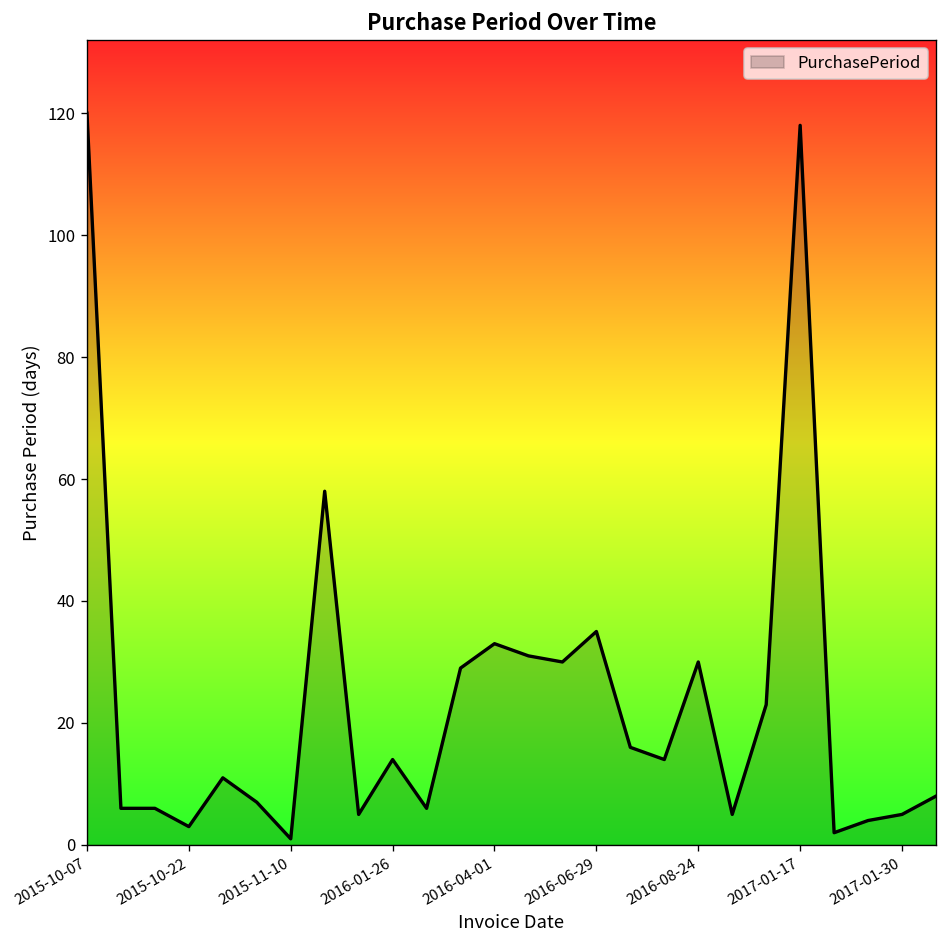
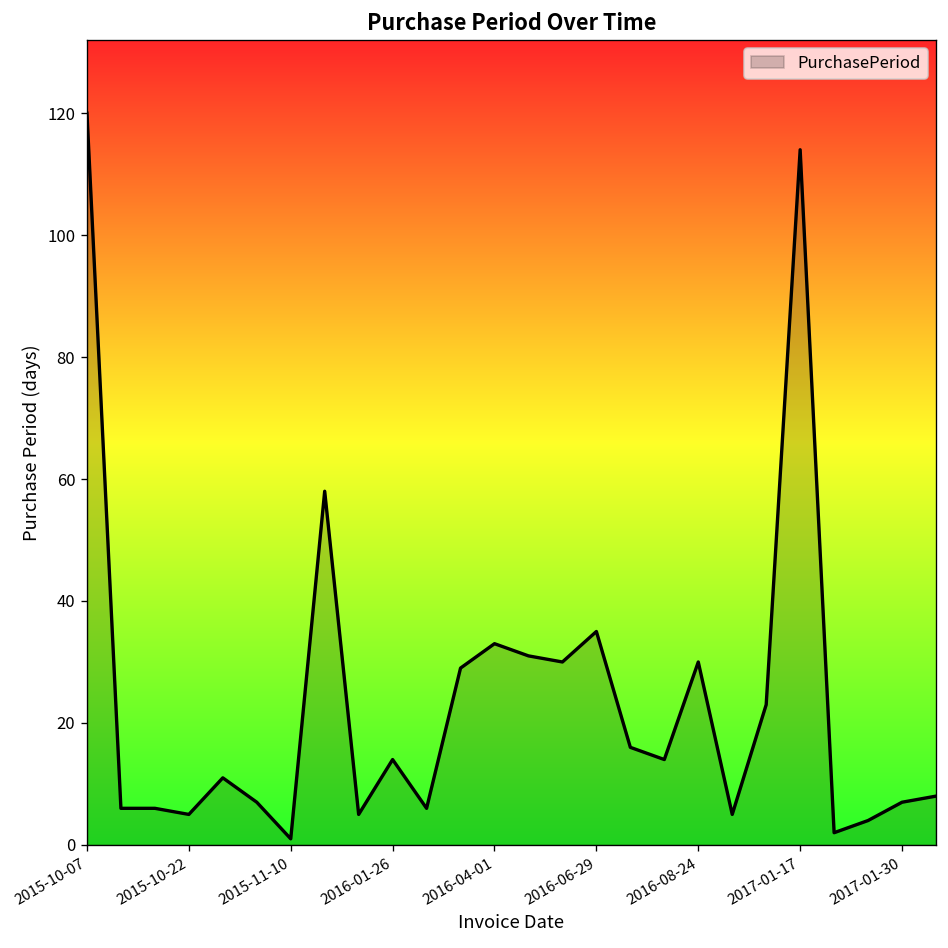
  {
    "2015-10-07": 120,
-   "2015-10-22": 3,
+   "2015-10-22": 5,
    "2015-11-10": 1,
    "2016-01-26": 14,
    "2016-04-01": 33,
    "2016-06-29": 35,
    "2016-08-24": 30,
-   "2017-01-17": 118,
-   "2017-01-30": 5
+   "2017-01-17": 114,
+   "2017-01-30": 7
  }
